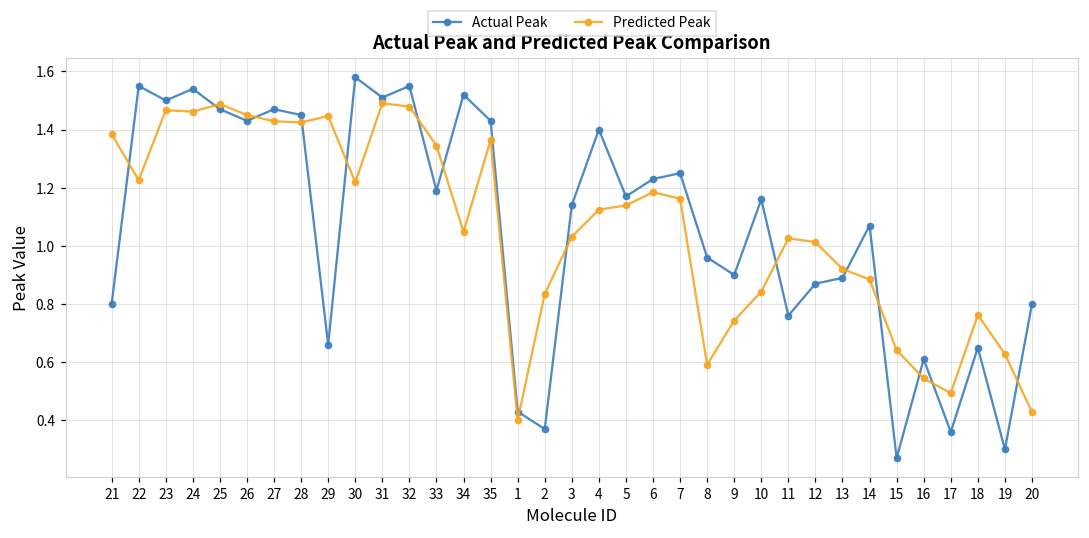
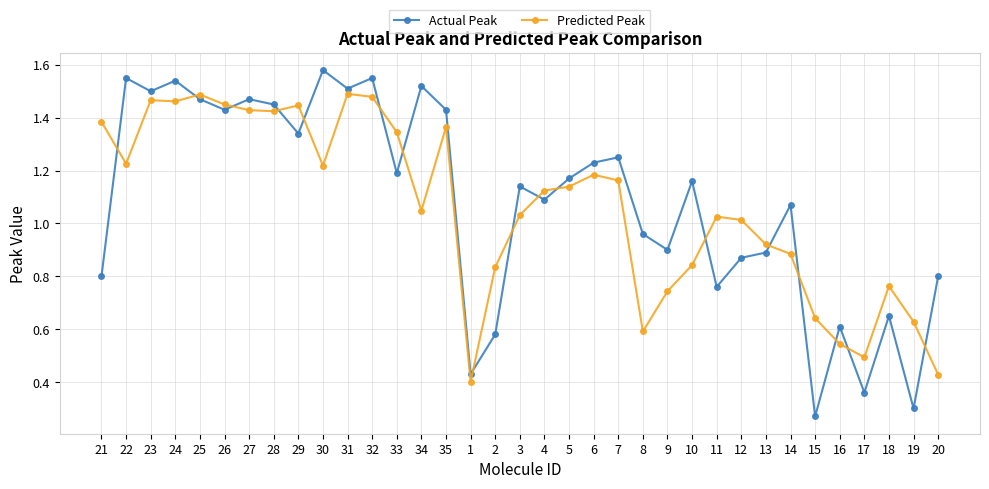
  {
    "Actual Peak": {
      "21": 0.80,
      "22": 1.55,
      "23": 1.50,
      "24": 1.54,
      "25": 1.47,
      "26": 1.43,
      "27": 1.47,
      "28": 1.45,
-     "29": 0.66,
+     "29": 1.34,
      "30": 1.58,
      "31": 1.51,
      "32": 1.55,
      "33": 1.19,
      "34": 1.52,
      "35": 1.43,
      "1": 0.43,
-     "2": 0.37,
+     "2": 0.58,
      "3": 1.14,
-     "4": 1.40,
+     "4": 1.09,
      "5": 1.17,
      "6": 1.23,
      "7": 1.25,
      "8": 0.96,
      "9": 0.90,
      "10": 1.16,
      "11": 0.76,
      "12": 0.87,
      "13": 0.89,
      "14": 1.07,
      "15": 0.27,
      "16": 0.61,
      "17": 0.36,
      "18": 0.65,
      "19": 0.30,
      "20": 0.80
    },
    "Predicted Peak": {
      "21": 1.38,
      "22": 1.23,
      "23": 1.47,
      "24": 1.46,
      "25": 1.49,
      "26": 1.45,
      "27": 1.43,
      "28": 1.42,
      "29": 1.45,
      "30": 1.22,
      "31": 1.49,
      "32": 1.48,
      "33": 1.34,
      "34": 1.05,
      "35": 1.36,
      "1": 0.40,
      "2": 0.83,
      "3": 1.03,
      "4": 1.12,
      "5": 1.14,
      "6": 1.18,
      "7": 1.16,
      "8": 0.59,
      "9": 0.74,
      "10": 0.84,
      "11": 1.03,
      "12": 1.01,
      "13": 0.92,
      "14": 0.88,
      "15": 0.64,
      "16": 0.54,
      "17": 0.49,
      "18": 0.76,
      "19": 0.63,
      "20": 0.43
    }
  }
